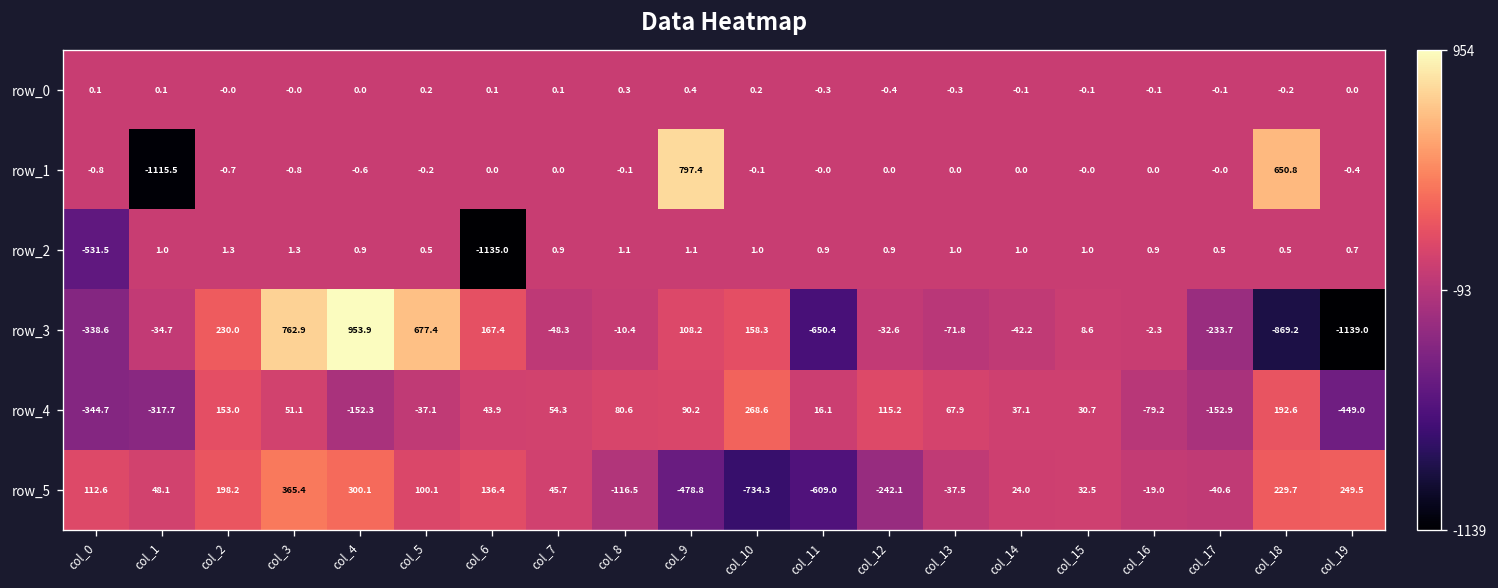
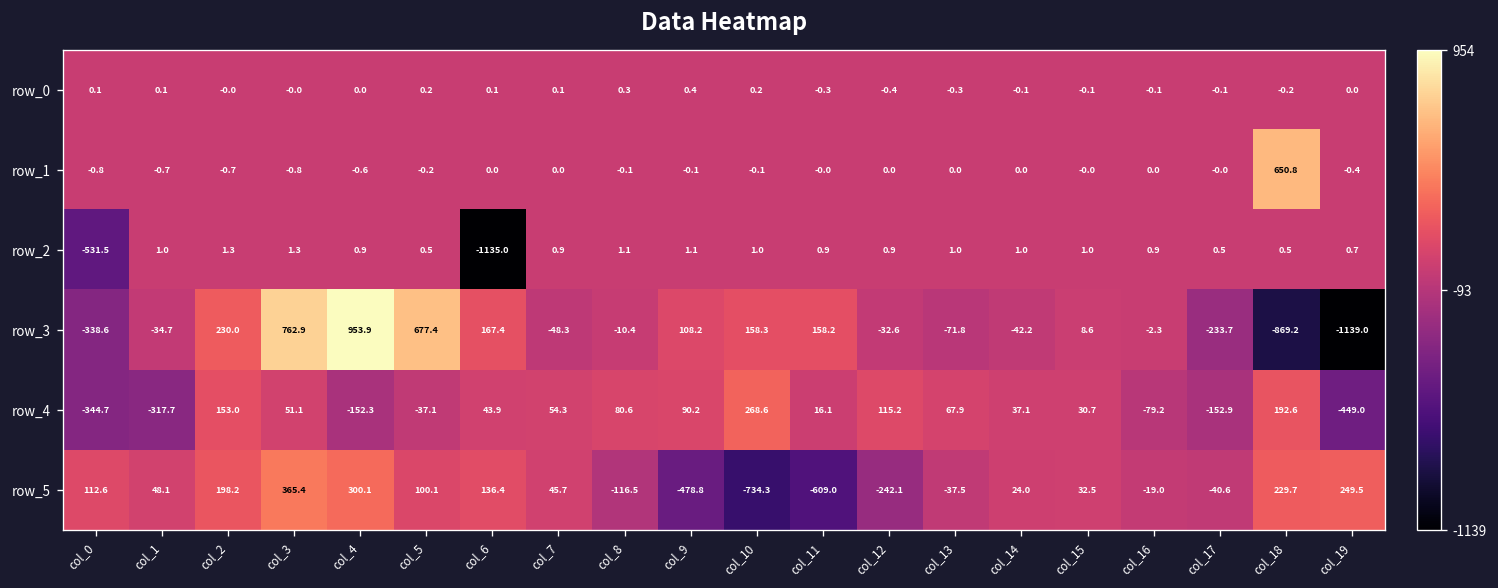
  {
    "row_0": {
      "col_0": 0.1,
      "col_1": 0.1,
      "col_2": -0.0,
      "col_3": -0.0,
      "col_4": 0.0,
      "col_5": 0.2,
      "col_6": 0.1,
      "col_7": 0.1,
      "col_8": 0.3,
      "col_9": 0.4,
      "col_10": 0.2,
      "col_11": -0.3,
      "col_12": -0.4,
      "col_13": -0.3,
      "col_14": -0.1,
      "col_15": -0.1,
      "col_16": -0.1,
      "col_17": -0.1,
      "col_18": -0.2,
      "col_19": 0.0
    },
    "row_1": {
      "col_0": -0.8,
-     "col_1": -1115.5,
+     "col_1": -0.7,
      "col_2": -0.7,
      "col_3": -0.8,
      "col_4": -0.6,
      "col_5": -0.2,
      "col_6": 0.0,
      "col_7": 0.0,
      "col_8": -0.1,
-     "col_9": 797.4,
+     "col_9": -0.1,
      "col_10": -0.1,
      "col_11": -0.0,
      "col_12": 0.0,
      "col_13": 0.0,
      "col_14": 0.0,
      "col_15": -0.0,
      "col_16": 0.0,
      "col_17": -0.0,
      "col_18": 650.8,
      "col_19": -0.4
    },
    "row_2": {
      "col_0": -531.5,
      "col_1": 1.0,
      "col_2": 1.3,
      "col_3": 1.3,
      "col_4": 0.9,
      "col_5": 0.5,
      "col_6": -1135.0,
      "col_7": 0.9,
      "col_8": 1.1,
      "col_9": 1.1,
      "col_10": 1.0,
      "col_11": 0.9,
      "col_12": 0.9,
      "col_13": 1.0,
      "col_14": 1.0,
      "col_15": 1.0,
      "col_16": 0.9,
      "col_17": 0.5,
      "col_18": 0.5,
      "col_19": 0.7
    },
    "row_3": {
      "col_0": -338.6,
      "col_1": -34.7,
      "col_2": 230.0,
      "col_3": 762.9,
      "col_4": 953.9,
      "col_5": 677.4,
      "col_6": 167.4,
      "col_7": -48.3,
      "col_8": -10.4,
      "col_9": 108.2,
      "col_10": 158.3,
-     "col_11": -650.4,
+     "col_11": 158.2,
      "col_12": -32.6,
      "col_13": -71.8,
      "col_14": -42.2,
      "col_15": 8.6,
      "col_16": -2.3,
      "col_17": -233.7,
      "col_18": -869.2,
      "col_19": -1139.0
    },
    "row_4": {
      "col_0": -344.7,
      "col_1": -317.7,
      "col_2": 153.0,
      "col_3": 51.1,
      "col_4": -152.3,
      "col_5": -37.1,
      "col_6": 43.9,
      "col_7": 54.3,
      "col_8": 80.6,
      "col_9": 90.2,
      "col_10": 268.6,
      "col_11": 16.1,
      "col_12": 115.2,
      "col_13": 67.9,
      "col_14": 37.1,
      "col_15": 30.7,
      "col_16": -79.2,
      "col_17": -152.9,
      "col_18": 192.6,
      "col_19": -449.0
    },
    "row_5": {
      "col_0": 112.6,
      "col_1": 48.1,
      "col_2": 198.2,
      "col_3": 365.4,
      "col_4": 300.1,
      "col_5": 100.1,
      "col_6": 136.4,
      "col_7": 45.7,
      "col_8": -116.5,
      "col_9": -478.8,
      "col_10": -734.3,
      "col_11": -609.0,
      "col_12": -242.1,
      "col_13": -37.5,
      "col_14": 24.0,
      "col_15": 32.5,
      "col_16": -19.0,
      "col_17": -40.6,
      "col_18": 229.7,
      "col_19": 249.5
    }
  }
